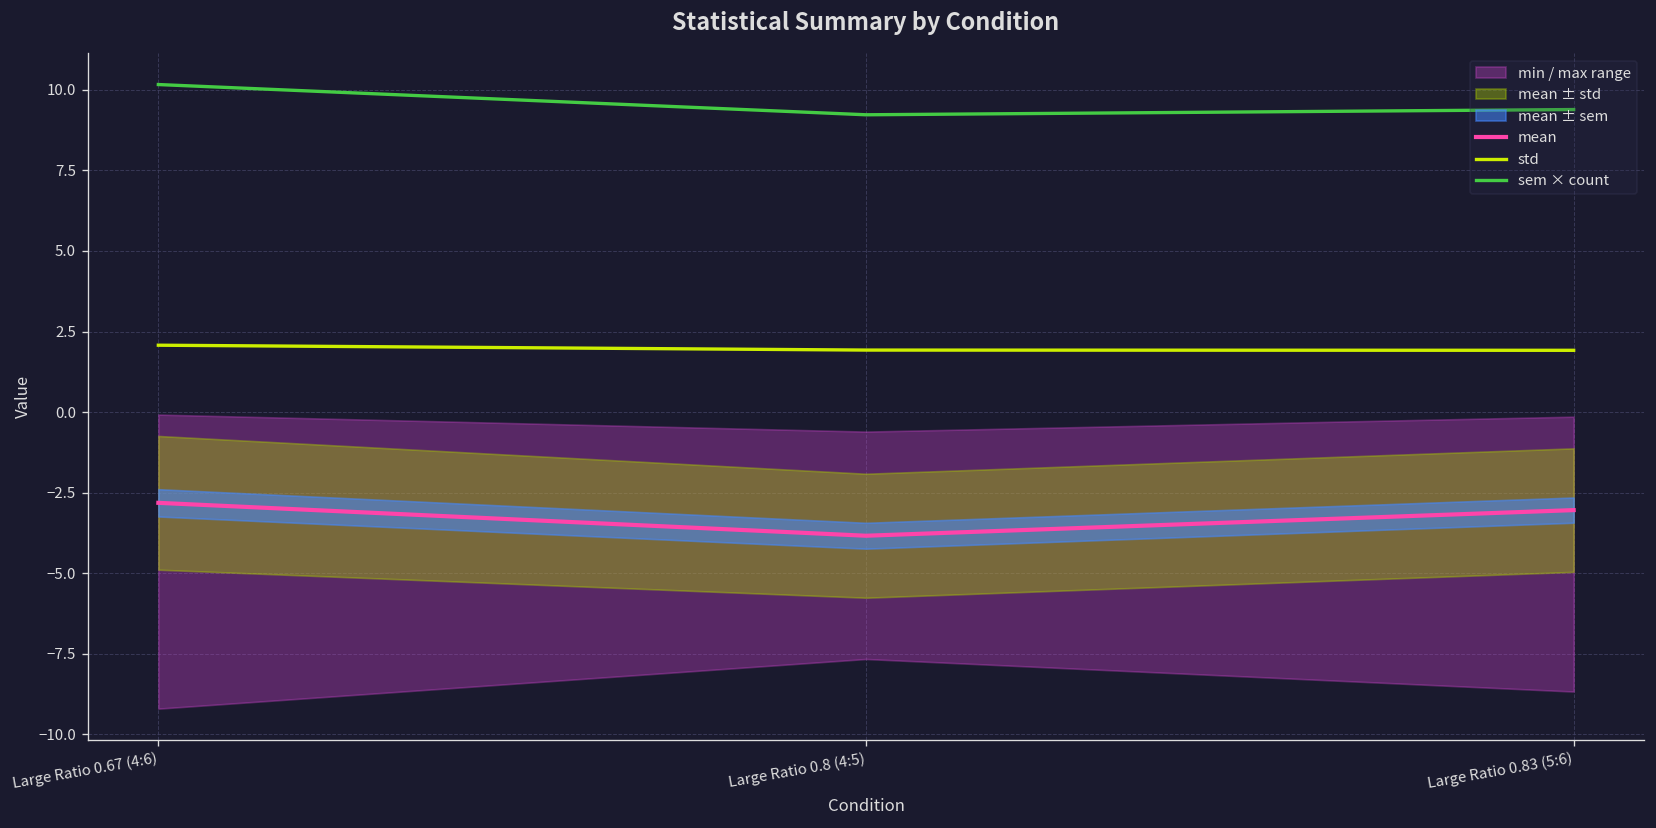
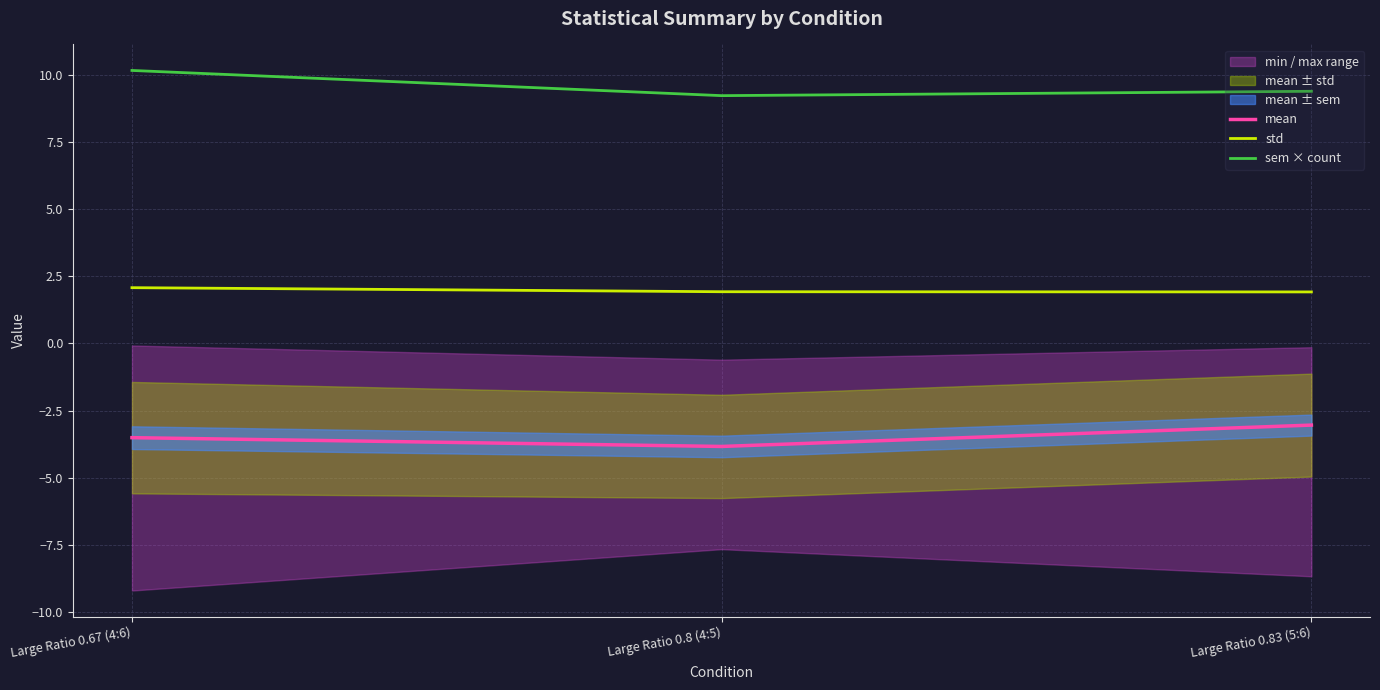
  {
    "mean": {
-     "Large Ratio 0.67 (4:6)": -2.8,
+     "Large Ratio 0.67 (4:6)": -3.5,
      "Large Ratio 0.8 (4:5)": -3.8,
      "Large Ratio 0.83 (5:6)": -3.0
    },
    "sem × count": {
      "Large Ratio 0.67 (4:6)": 10.2,
      "Large Ratio 0.8 (4:5)": 9.2
    }
  }
